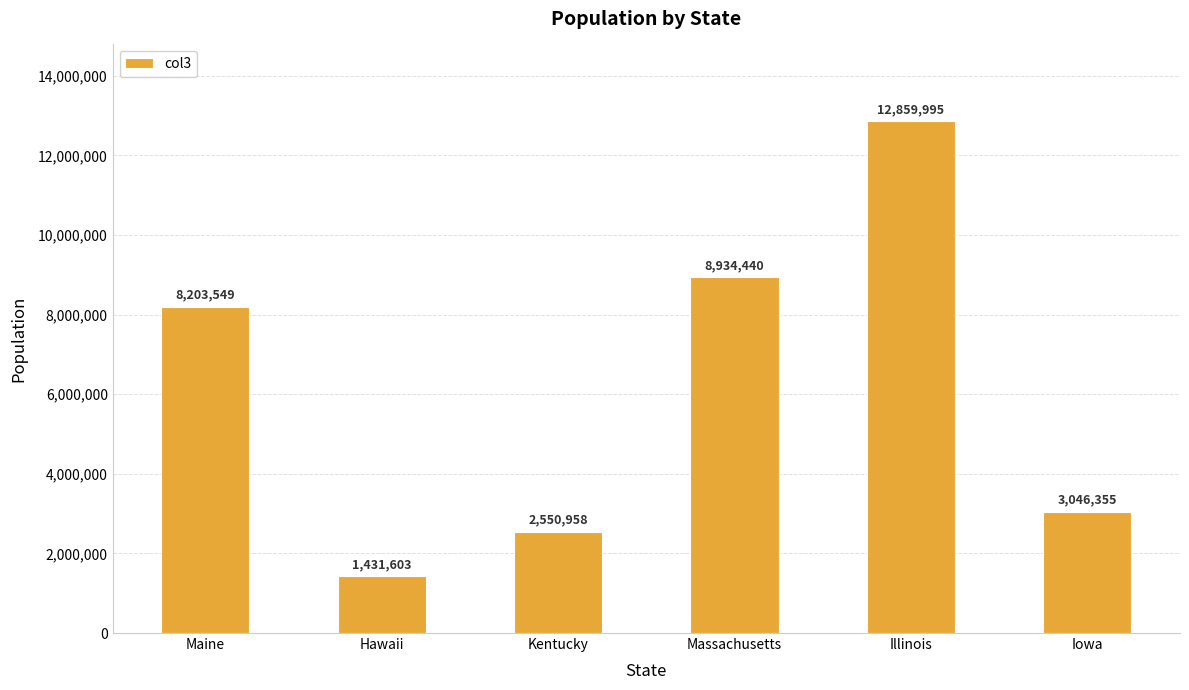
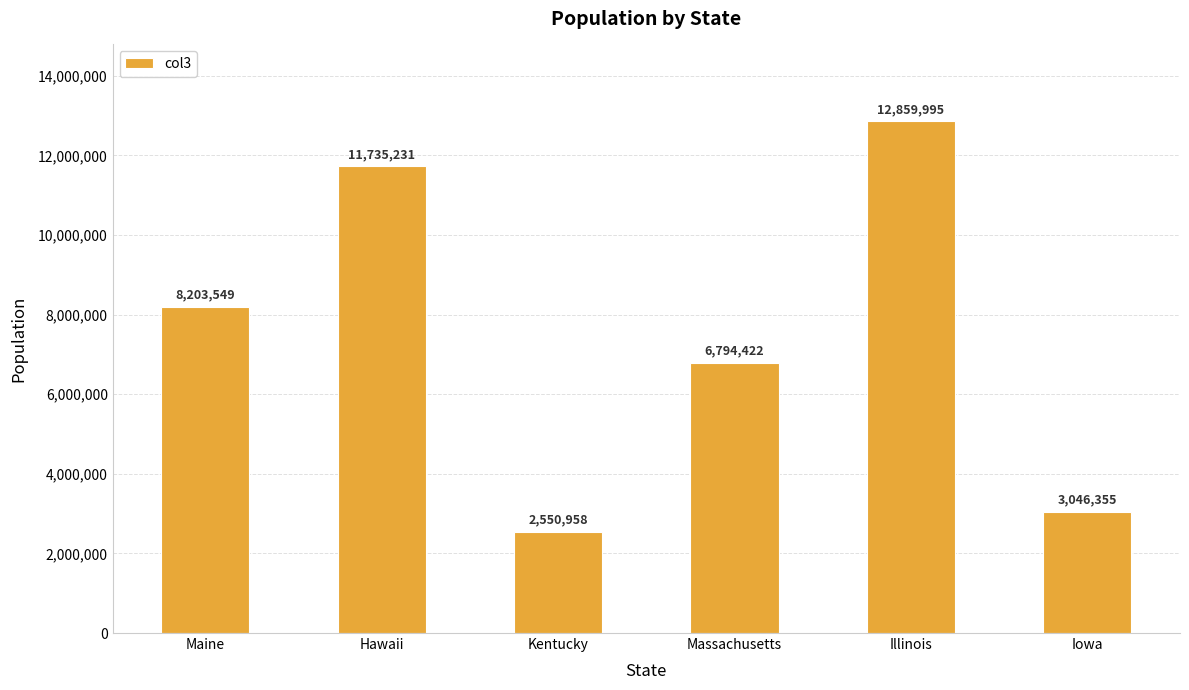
  {
    "Maine": "8,203,549",
-   "Hawaii": "1,431,603",
+   "Hawaii": "11,735,231",
    "Kentucky": "2,550,958",
-   "Massachusetts": "8,934,440",
+   "Massachusetts": "6,794,422",
    "Illinois": "12,859,995",
    "Iowa": "3,046,355"
  }
